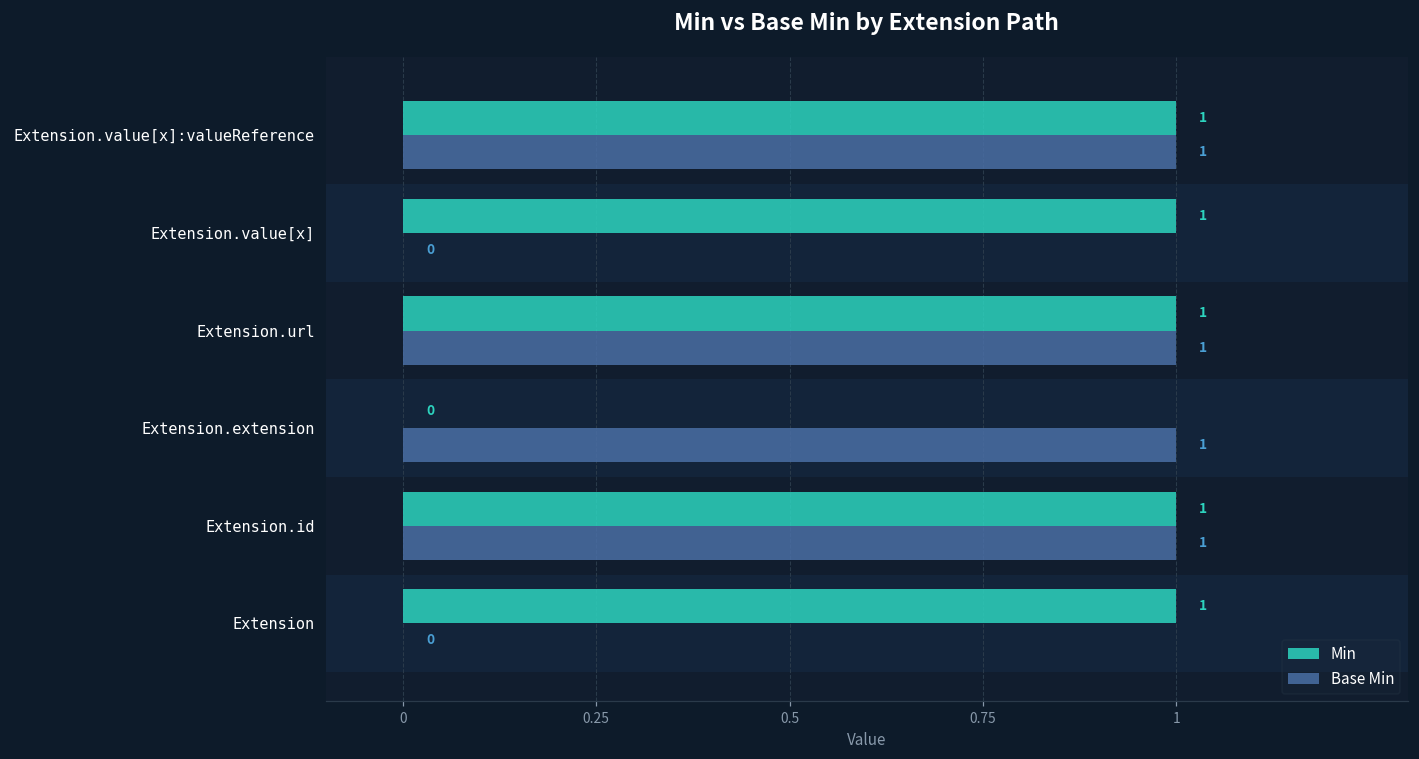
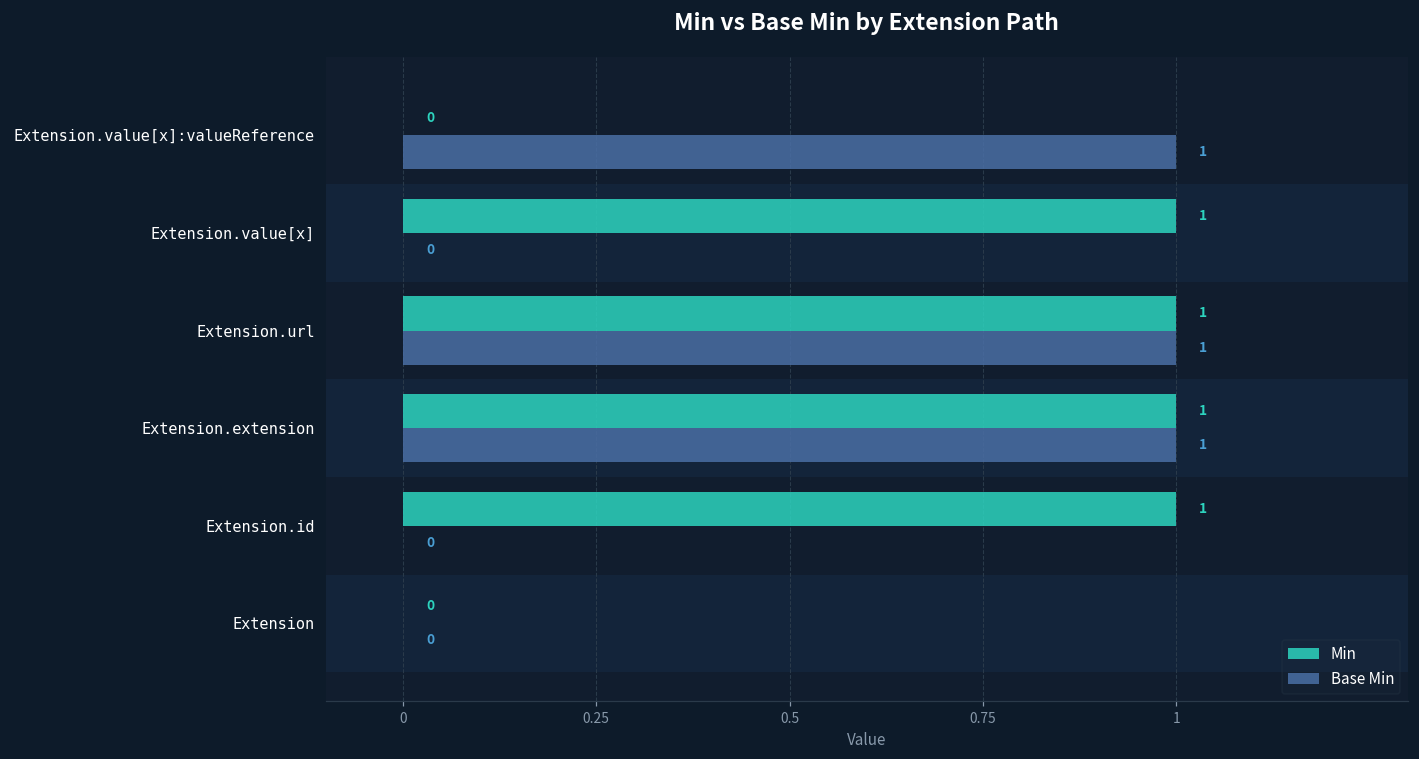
  {
    "Min": {
-     "Extension.value[x]:valueReference": 1,
+     "Extension.value[x]:valueReference": 0,
      "Extension.value[x]": 1,
      "Extension.url": 1,
-     "Extension.extension": 0,
+     "Extension.extension": 1,
      "Extension.id": 1,
-     "Extension": 1
+     "Extension": 0
    },
    "Base Min": {
      "Extension.value[x]:valueReference": 1,
      "Extension.value[x]": 0,
      "Extension.url": 1,
      "Extension.extension": 1,
-     "Extension.id": 1,
+     "Extension.id": 0,
      "Extension": 0
    }
  }
